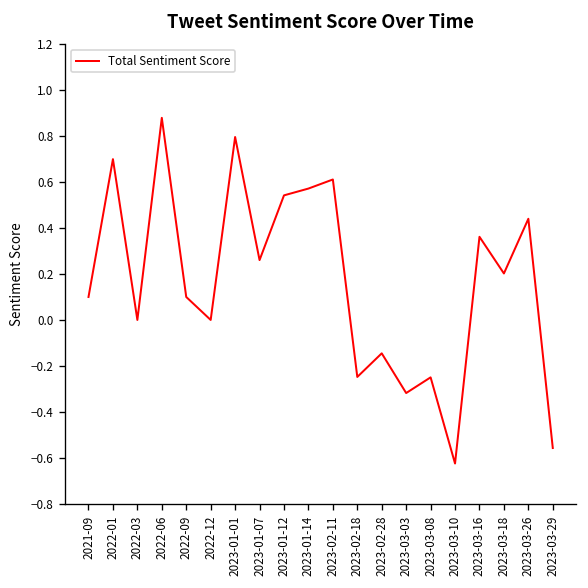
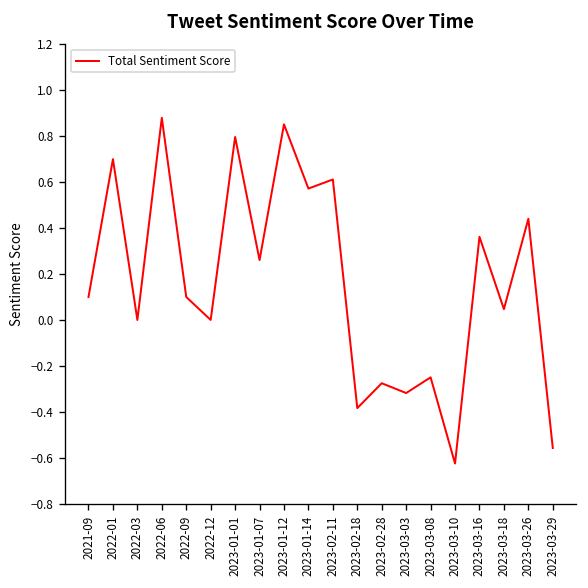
  {
    "2021-09": 0.10,
    "2022-01": 0.70,
    "2022-03": 0.00,
    "2022-06": 0.88,
    "2022-09": 0.10,
    "2022-12": 0.00,
    "2023-01-01": 0.80,
    "2023-01-07": 0.26,
-   "2023-01-12": 0.54,
+   "2023-01-12": 0.85,
    "2023-01-14": 0.57,
    "2023-02-11": 0.61,
-   "2023-02-18": -0.25,
-   "2023-02-28": -0.15,
+   "2023-02-18": -0.38,
+   "2023-02-28": -0.28,
    "2023-03-03": -0.32,
    "2023-03-08": -0.25,
    "2023-03-10": -0.62,
    "2023-03-16": 0.36,
-   "2023-03-18": 0.20,
+   "2023-03-18": 0.05,
    "2023-03-26": 0.44,
    "2023-03-29": -0.56
  }
